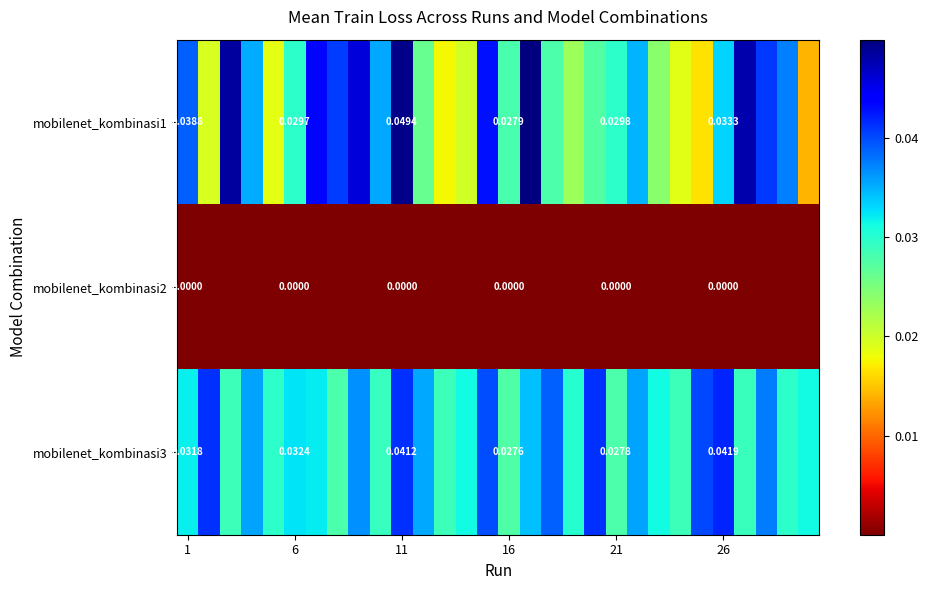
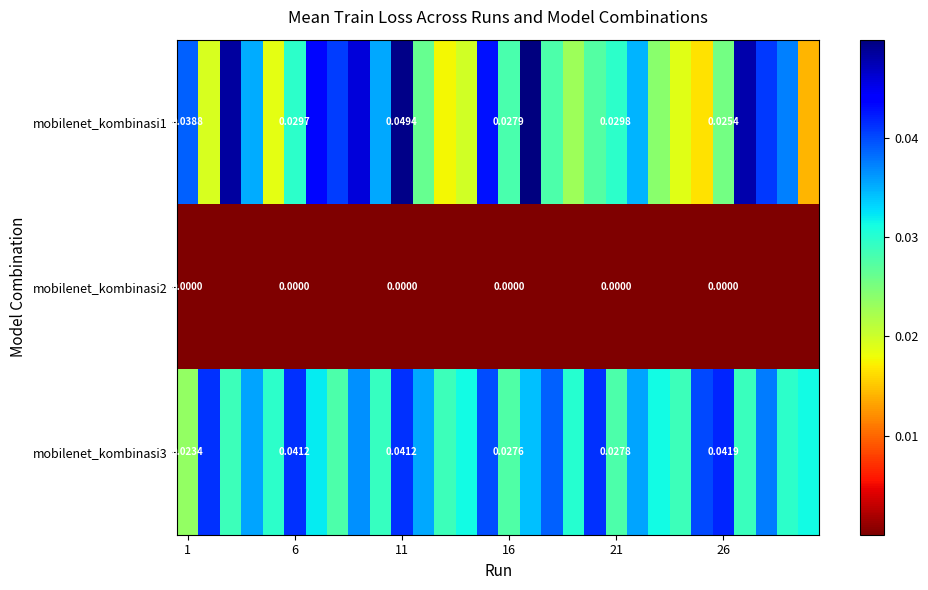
  {
    "mobilenet_kombinasi1": {
      "1": 0.0388,
      "6": 0.0297,
      "11": 0.0494,
      "16": 0.0279,
      "21": 0.0298,
-     "26": 0.0333
+     "26": 0.0254
    },
    "mobilenet_kombinasi2": {
      "1": 0.0000,
      "6": 0.0000,
      "11": 0.0000,
      "16": 0.0000,
      "21": 0.0000,
      "26": 0.0000
    },
    "mobilenet_kombinasi3": {
-     "1": 0.0318,
-     "6": 0.0324,
+     "1": 0.0234,
+     "6": 0.0412,
      "11": 0.0412,
      "16": 0.0276,
      "21": 0.0278,
      "26": 0.0419
    }
  }
